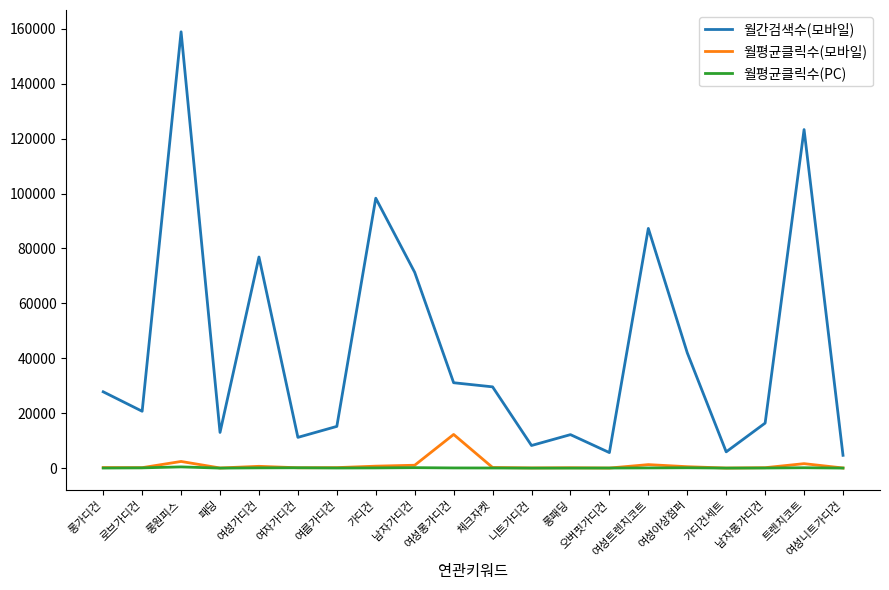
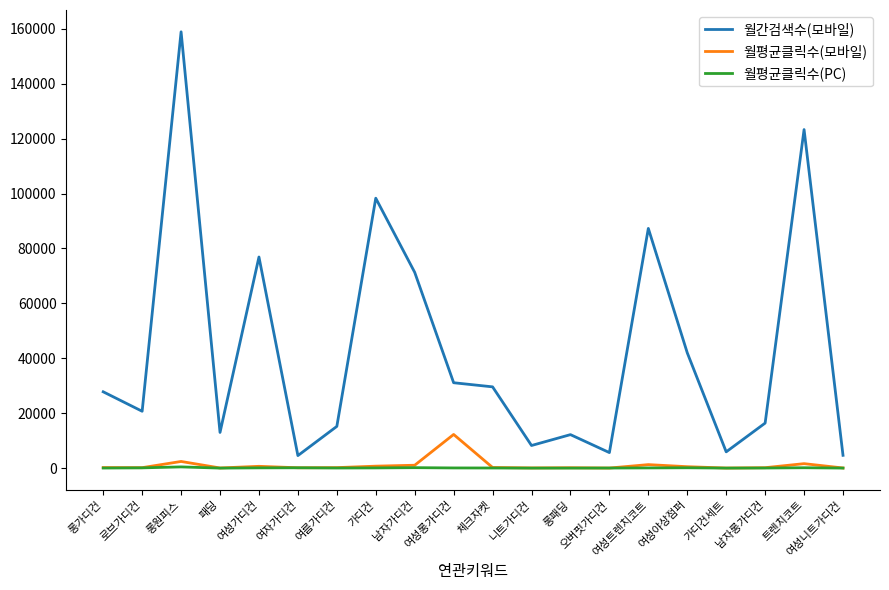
  {
    "월간검색수(모바일)": {
      "롱가디건": 28000,
      "로브가디건": 21000,
      "롱원피스": 159000,
      "패딩": 13000,
      "여성가디건": 77000,
-     "여자가디건": 11000,
+     "여자가디건": 5000,
      "여름가디건": 15000,
      "가디건": 98000,
      "남자가디건": 71000,
      "여성롱가디건": 31000,
      "체크자켓": 30000,
      "니트가디건": 8000,
      "롱패딩": 12000,
      "오버핏가디건": 6000,
      "여성트렌치코트": 87000,
      "여성야상점퍼": 42000,
      "가디건세트": 6000,
      "남자롱가디건": 16000,
      "트렌치코트": 123000,
      "여성니트가디건": 5000
    },
    "월평균클릭수(모바일)": {
      "롱원피스": 2000,
      "여성롱가디건": 12000,
      "여성트렌치코트": 1000,
      "트렌치코트": 2000
    },
    "월평균클릭수(PC)": {
      "롱원피스": 0,
      "여성롱가디건": 0,
      "여성트렌치코트": 0,
      "트렌치코트": 0
    }
  }
